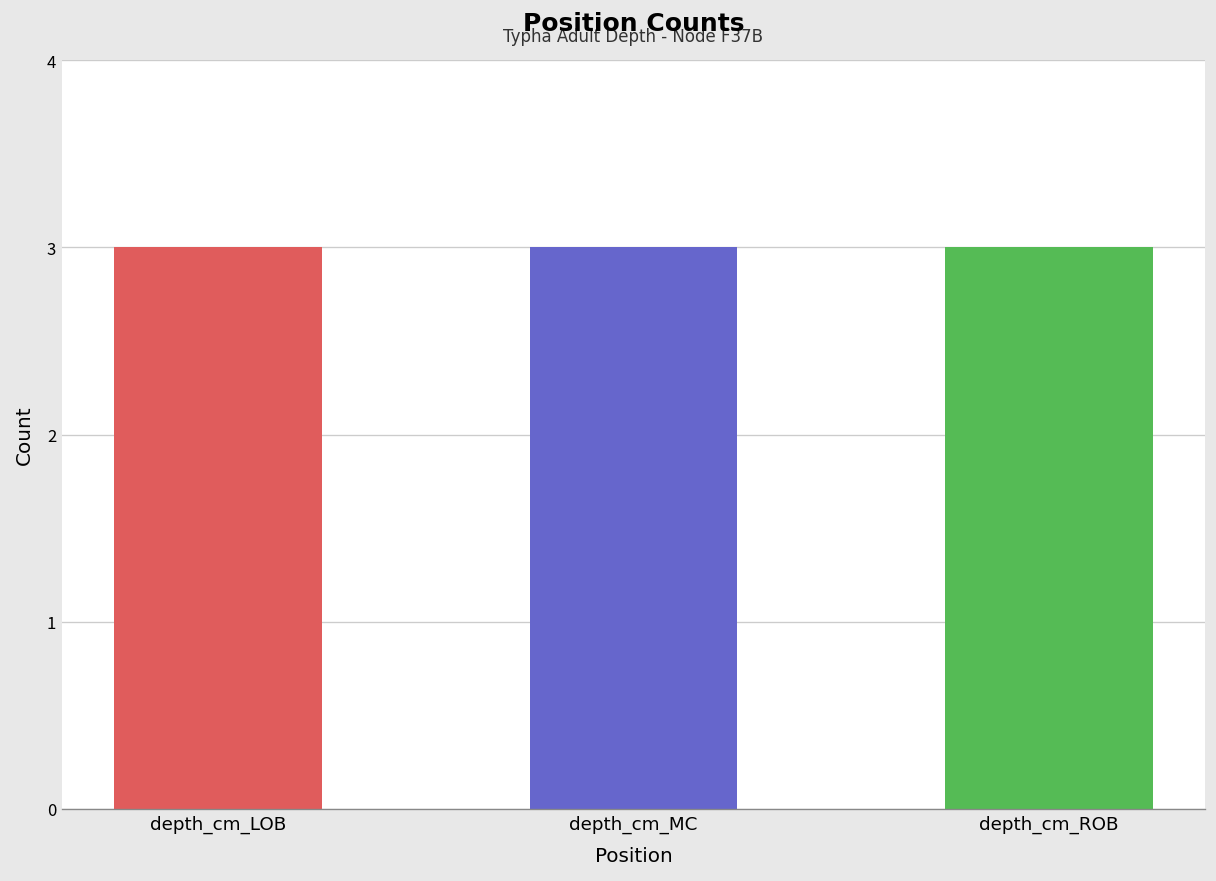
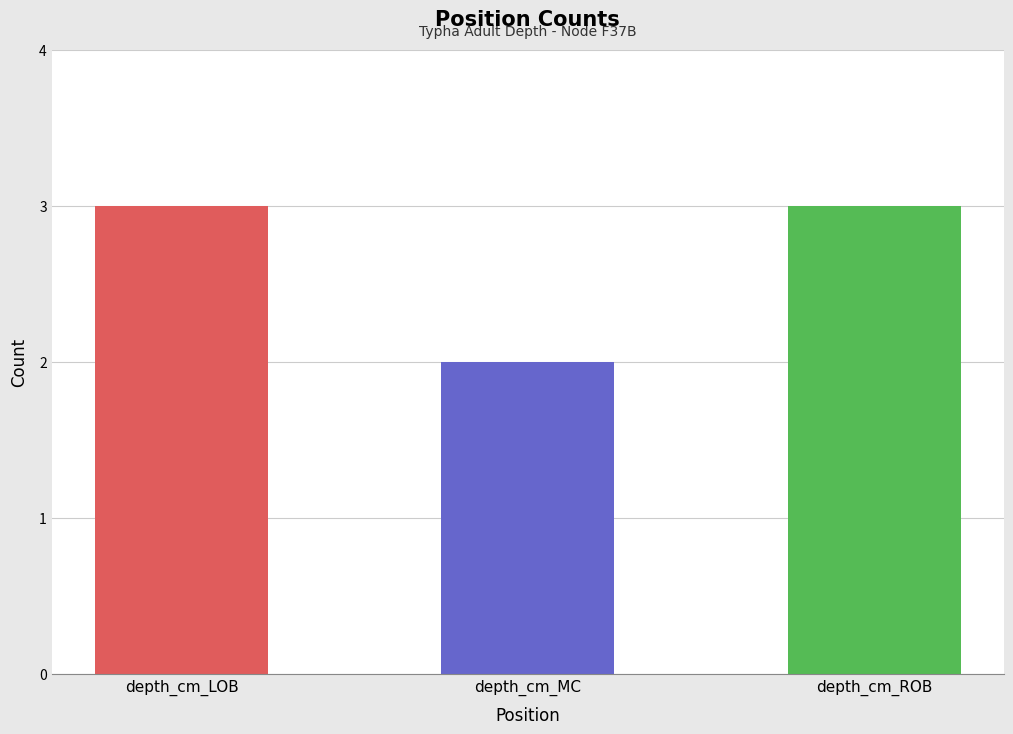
  {
    "depth_cm_LOB": 3,
-   "depth_cm_MC": 3,
+   "depth_cm_MC": 2,
    "depth_cm_ROB": 3
  }
